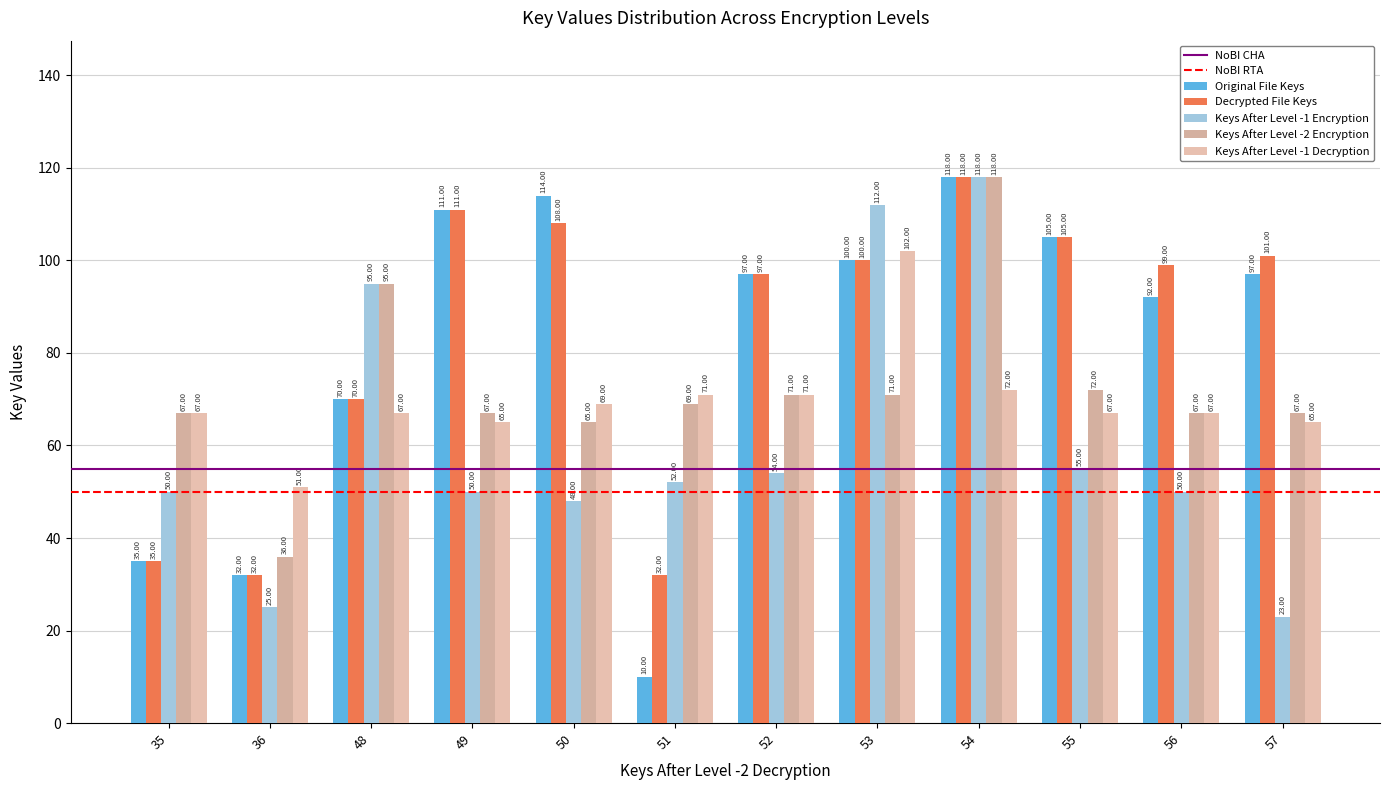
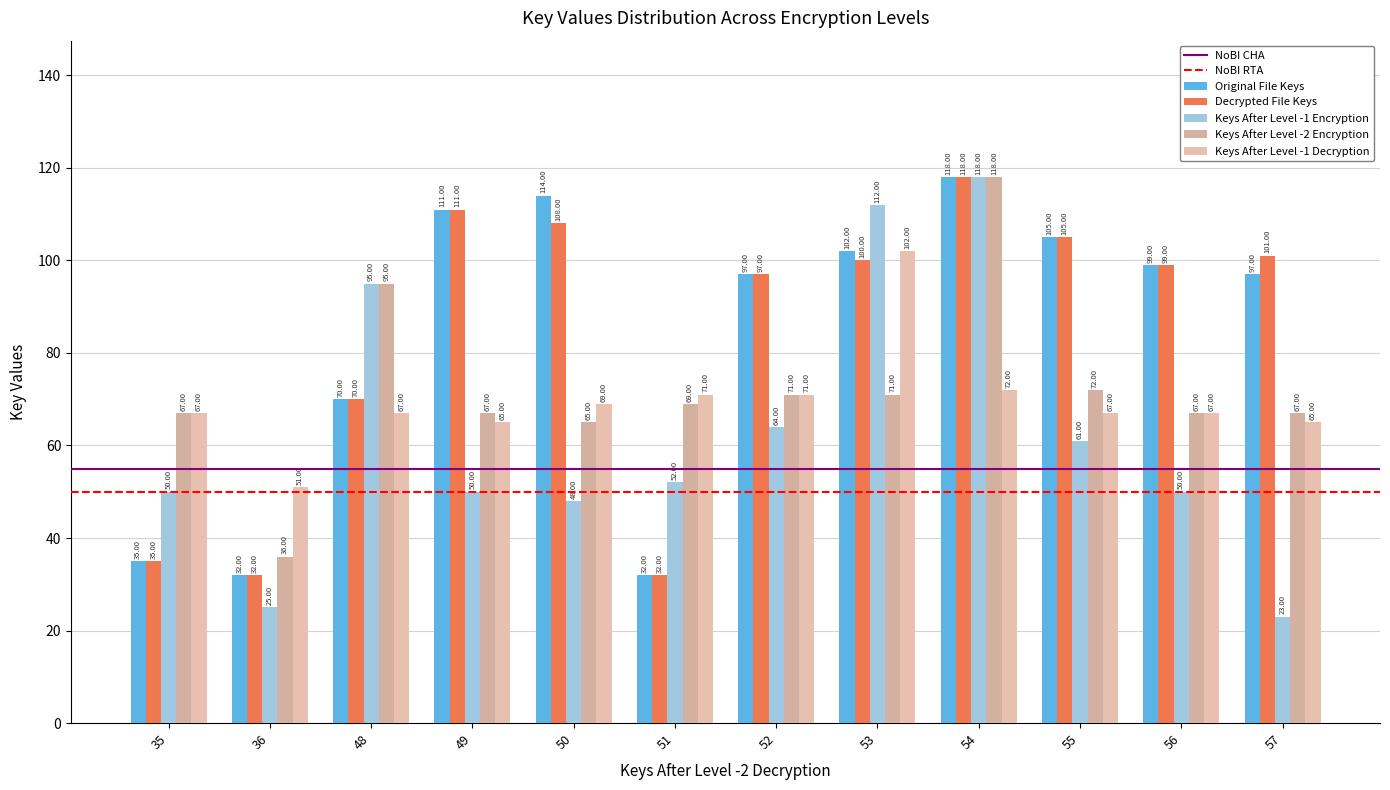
  {
    "Original File Keys": {
      "35": 35.00,
      "36": 32.00,
      "48": 70.00,
      "49": 111.00,
      "50": 114.00,
-     "51": 10.00,
+     "51": 32.00,
      "52": 97.00,
-     "53": 100.00,
+     "53": 102.00,
      "54": 118.00,
      "55": 105.00,
-     "56": 92.00,
+     "56": 99.00,
      "57": 97.00
    },
    "Decrypted File Keys": {
      "35": 35.00,
      "36": 32.00,
      "48": 70.00,
      "49": 111.00,
      "50": 108.00,
      "51": 32.00,
      "52": 97.00,
      "53": 100.00,
      "54": 118.00,
      "55": 105.00,
      "56": 99.00,
      "57": 101.00
    },
    "Keys After Level -1 Encryption": {
      "35": 50.00,
      "36": 25.00,
      "48": 95.00,
      "49": 50.00,
      "50": 48.00,
      "51": 52.00,
-     "52": 54.00,
+     "52": 64.00,
      "53": 112.00,
      "54": 118.00,
-     "55": 55.00,
+     "55": 61.00,
      "56": 50.00,
      "57": 23.00
    }
  }
